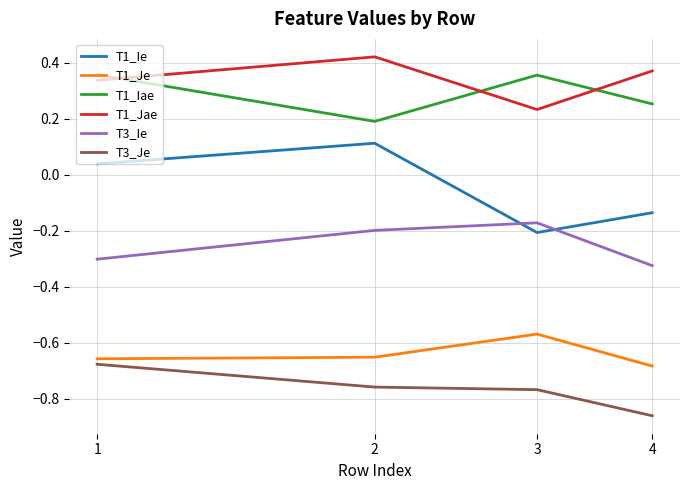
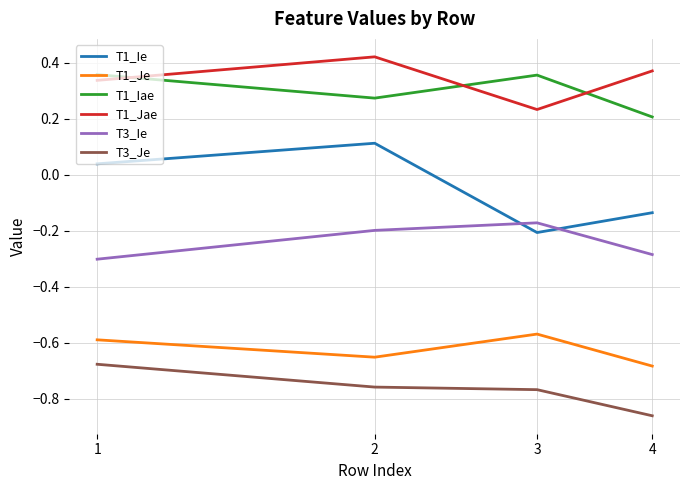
  {
    "T1_Ie": {
      "2": 0.11,
      "3": -0.21,
      "4": -0.14
    },
    "T1_Je": {
-     "1": -0.66,
+     "1": -0.59,
      "2": -0.65,
      "3": -0.57,
      "4": -0.68
    },
    "T1_Iae": {
-     "2": 0.19,
+     "2": 0.27,
      "3": 0.36,
-     "4": 0.25
+     "4": 0.21
    },
    "T1_Jae": {
      "2": 0.42,
      "3": 0.23,
      "4": 0.37
    },
    "T3_Ie": {
      "1": -0.30,
      "2": -0.20,
      "3": -0.17,
-     "4": -0.32
+     "4": -0.28
    },
    "T3_Je": {
      "1": -0.68,
      "2": -0.76,
      "3": -0.77,
      "4": -0.86
    }
  }
